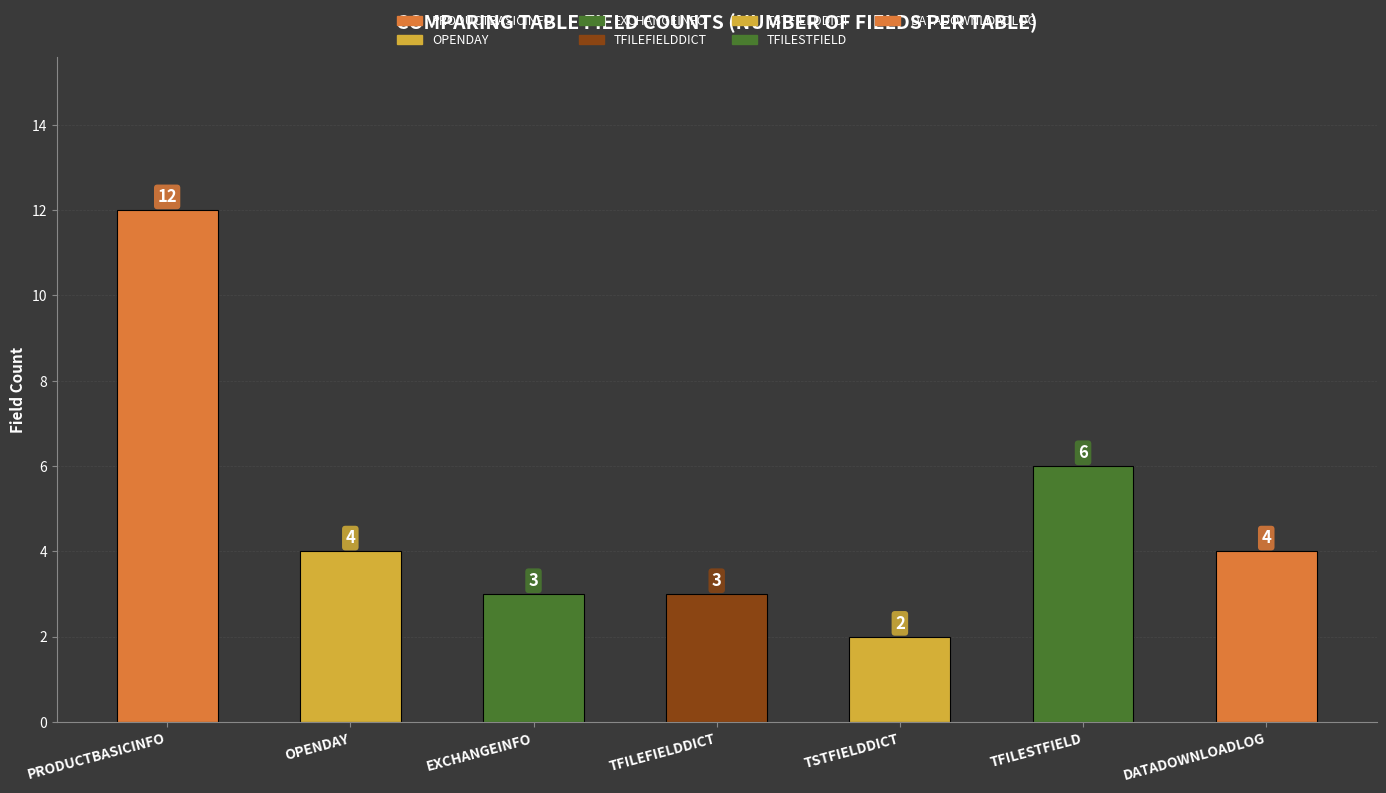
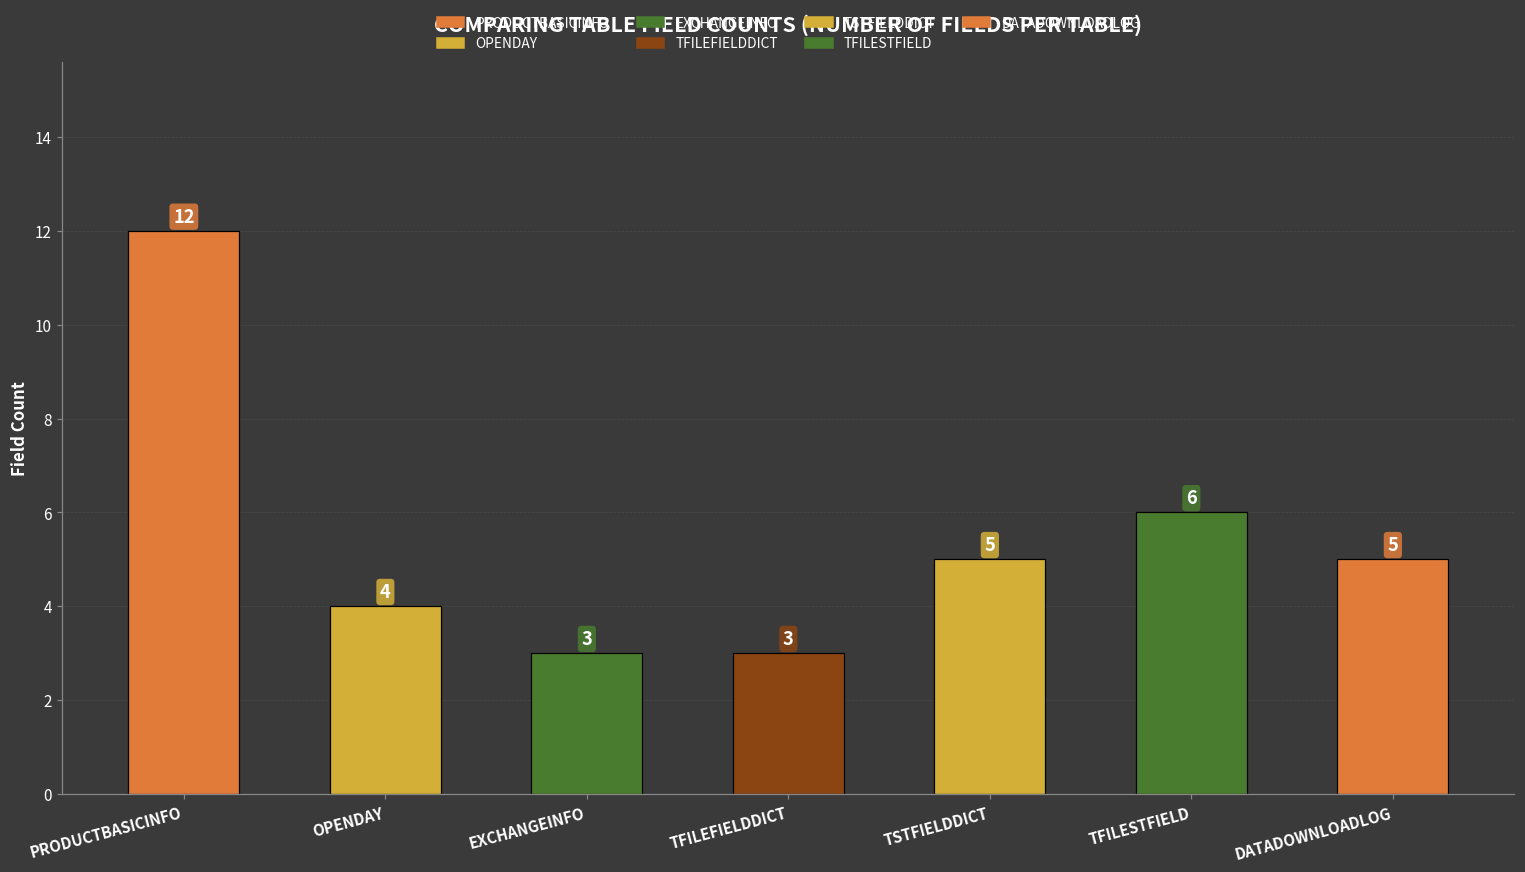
  {
-   "TSTFIELDDICT": 2,
-   "DATADOWNLOADLOG": 4
+   "TSTFIELDDICT": 5,
+   "DATADOWNLOADLOG": 5
  }
